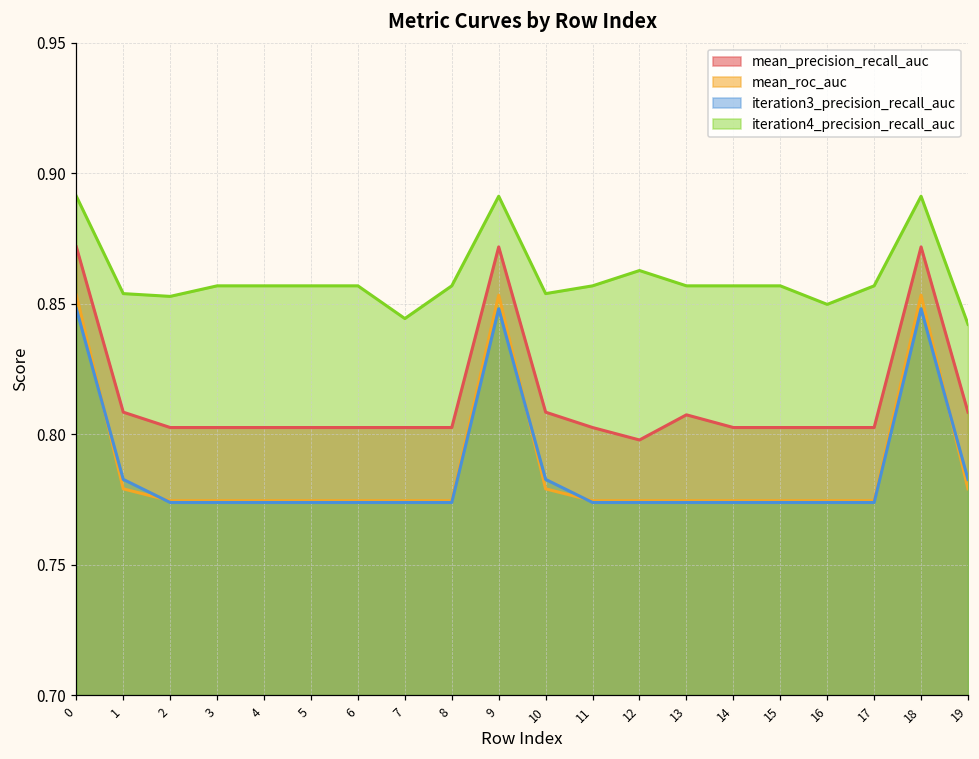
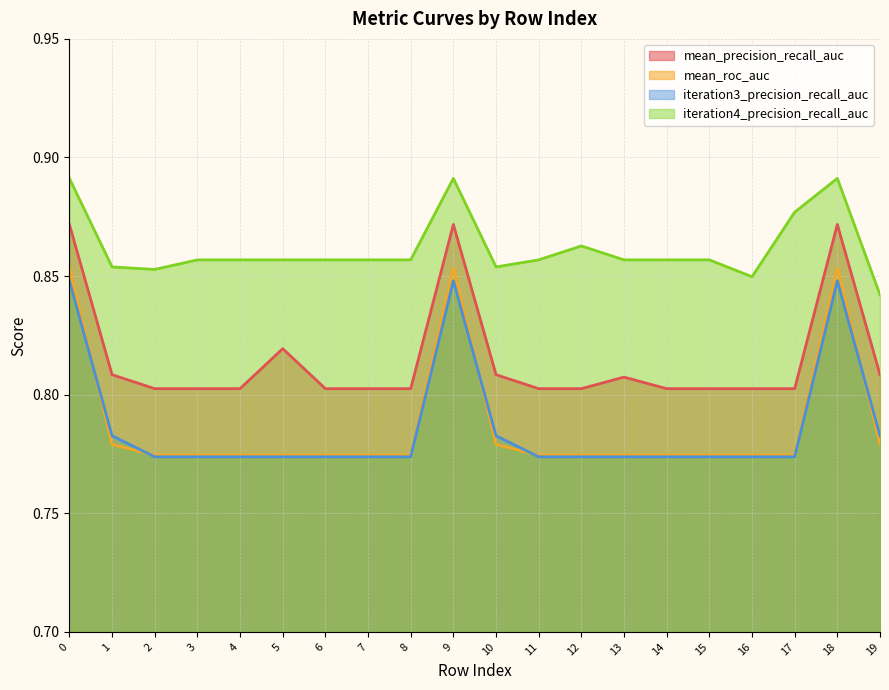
  {
    "mean_precision_recall_auc": {
      "0": 0.872,
      "1": 0.808,
      "2": 0.803,
      "3": 0.803,
      "4": 0.803,
-     "5": 0.803,
+     "5": 0.819,
      "6": 0.803,
      "7": 0.803,
      "8": 0.803,
      "9": 0.872,
      "10": 0.808,
      "11": 0.803,
-     "12": 0.798,
+     "12": 0.803,
      "13": 0.807,
      "14": 0.803,
      "15": 0.803,
      "16": 0.803,
      "17": 0.803,
      "18": 0.872,
      "19": 0.808
    },
    "mean_roc_auc": {
      "0": 0.853,
      "1": 0.779,
      "9": 0.853,
      "10": 0.779,
      "18": 0.853,
      "19": 0.779
    },
    "iteration3_precision_recall_auc": {
      "0": 0.848,
      "1": 0.783,
      "9": 0.848,
      "10": 0.783,
      "18": 0.848,
      "19": 0.783
    },
    "iteration4_precision_recall_auc": {
      "0": 0.891,
      "1": 0.854,
      "2": 0.853,
      "3": 0.857,
      "4": 0.857,
      "5": 0.857,
      "6": 0.857,
-     "7": 0.844,
+     "7": 0.857,
      "8": 0.857,
      "9": 0.891,
      "10": 0.854,
      "11": 0.857,
      "12": 0.863,
      "13": 0.857,
      "14": 0.857,
      "15": 0.857,
      "16": 0.850,
-     "17": 0.857,
+     "17": 0.877,
      "18": 0.891,
      "19": 0.842
    }
  }
